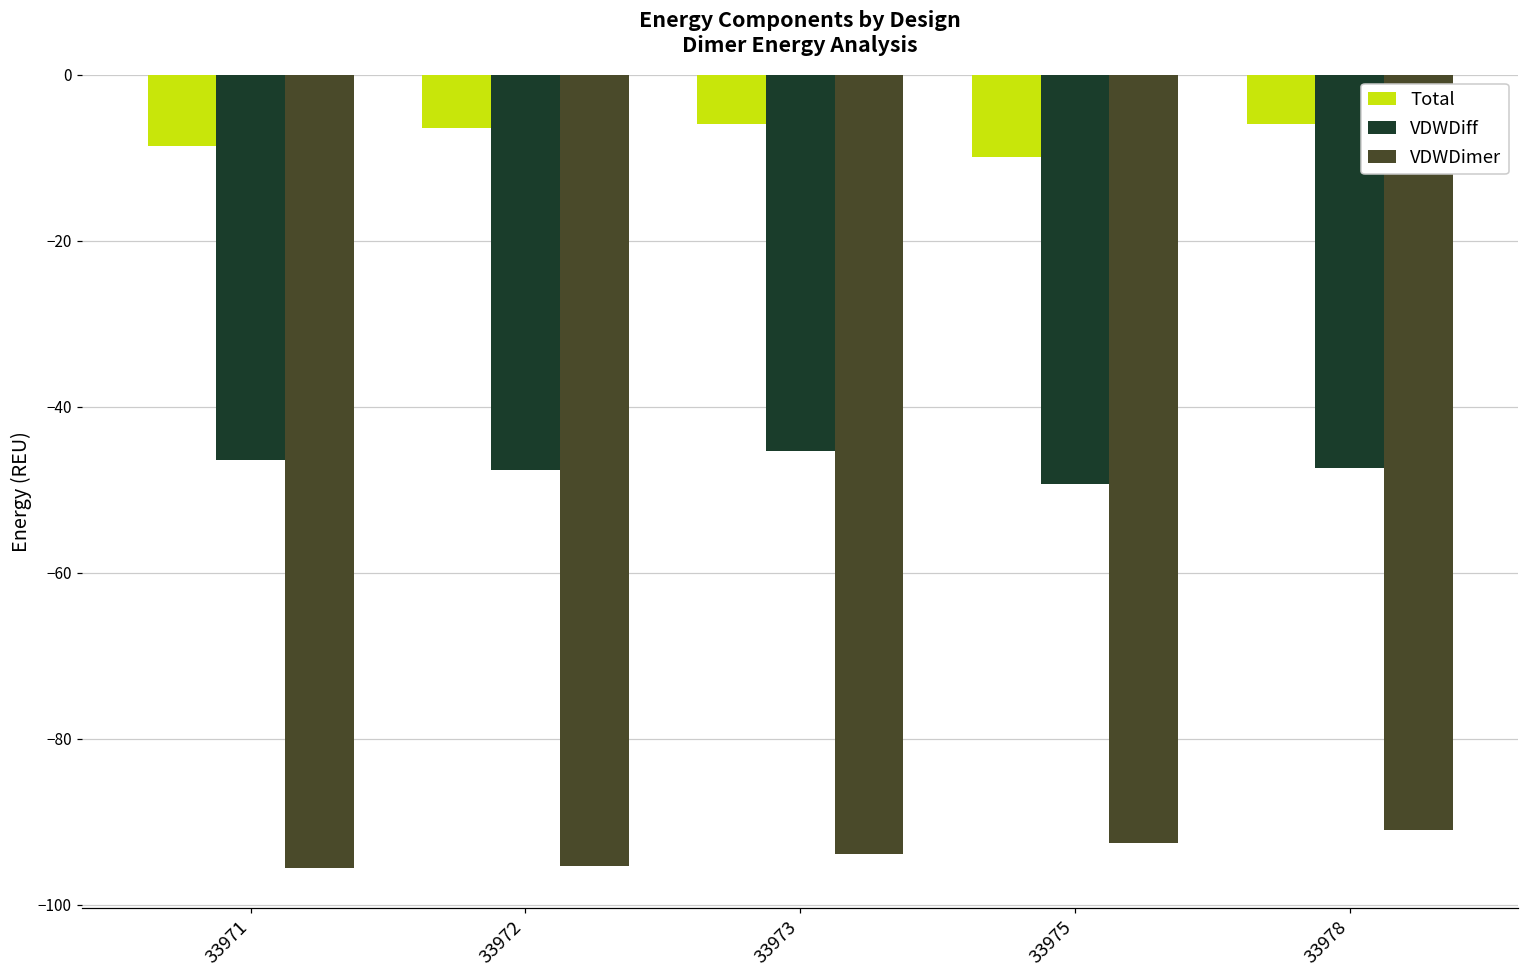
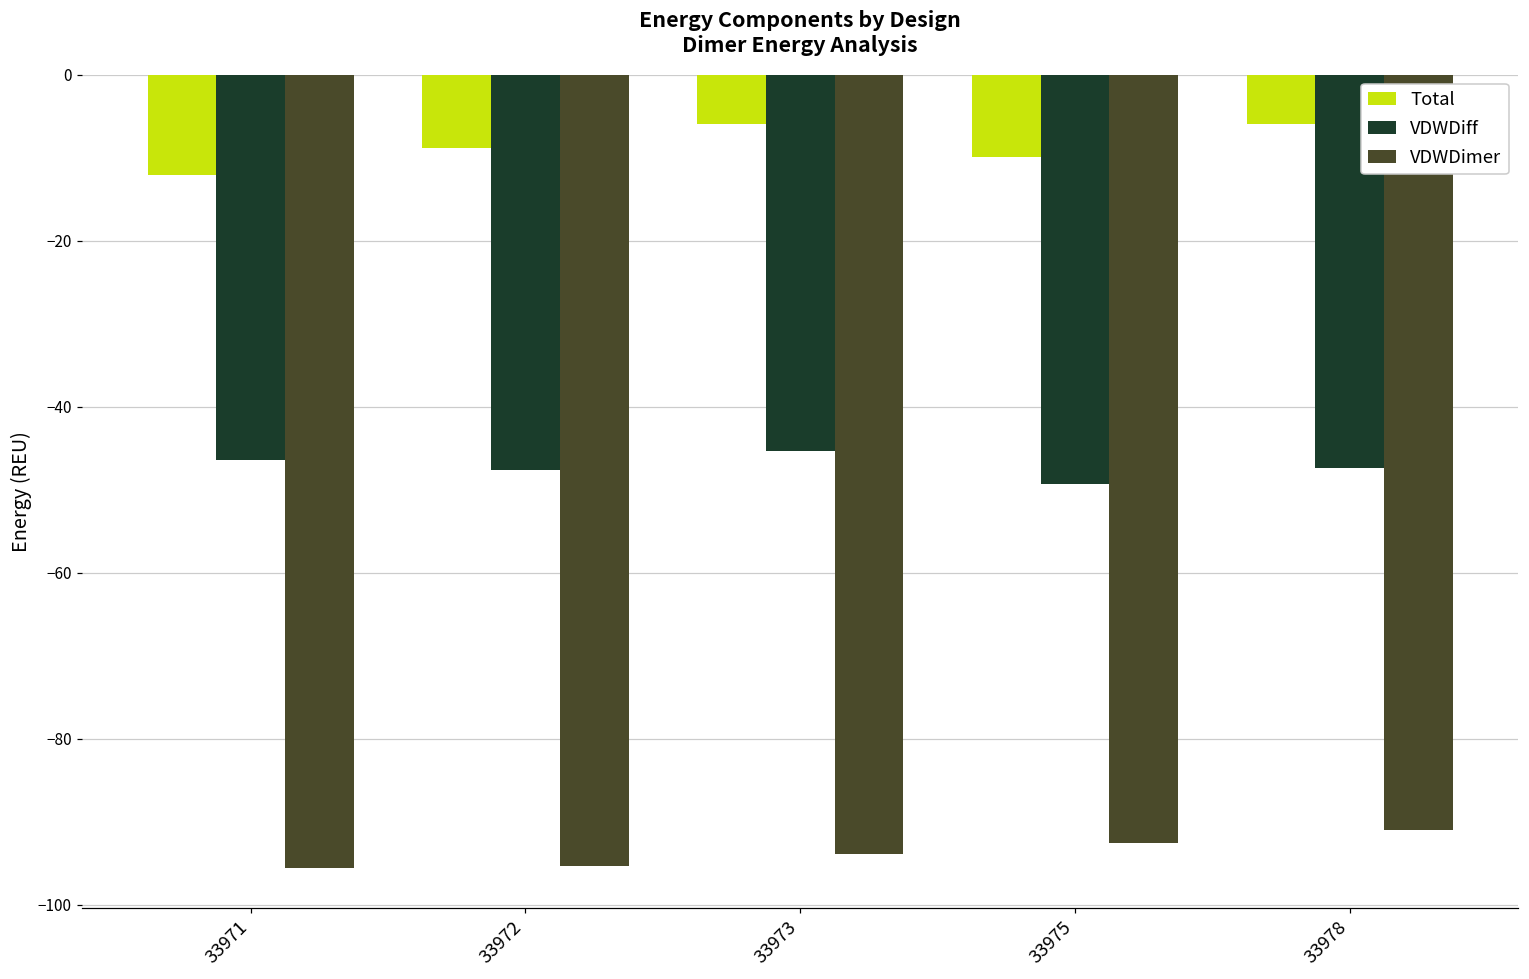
  {
    "Total": {
-     "33971": -9,
-     "33972": -6,
+     "33971": -12,
+     "33972": -9,
      "33973": -6,
      "33975": -10,
      "33978": -6
    }
  }
